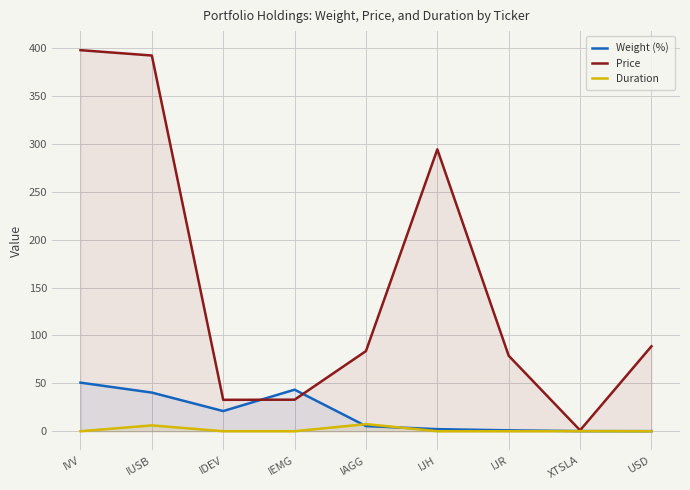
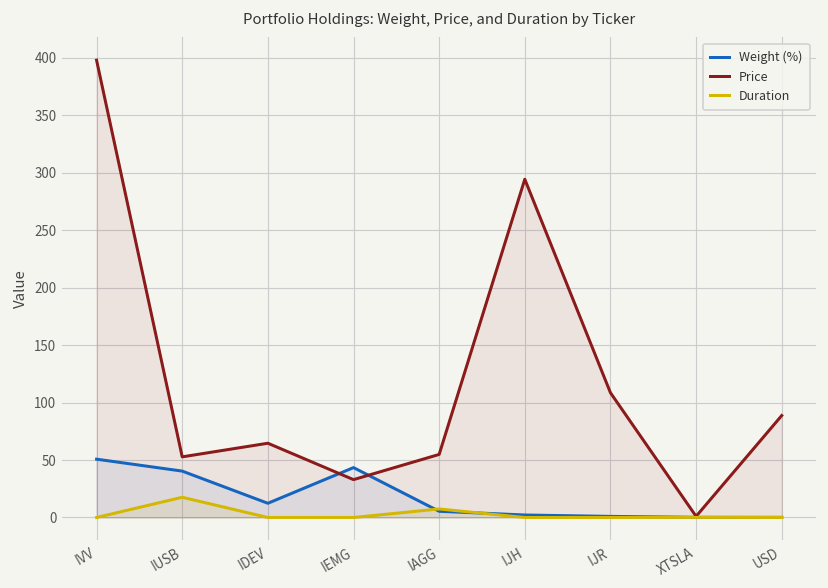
  {
    "Weight (%)": {
      "IVV": 50,
      "IUSB": 40,
-     "IDEV": 20,
+     "IDEV": 10,
      "IEMG": 40
    },
    "Price": {
      "IVV": 400,
-     "IUSB": 390,
-     "IDEV": 30,
+     "IUSB": 50,
+     "IDEV": 60,
      "IEMG": 30,
-     "IAGG": 80,
+     "IAGG": 50,
      "IJH": 290,
-     "IJR": 80,
+     "IJR": 110,
      "USD": 90
    },
    "Duration": {
      "IVV": 0,
-     "IUSB": 10,
+     "IUSB": 20,
      "IDEV": 0,
      "IEMG": 0
    }
  }
